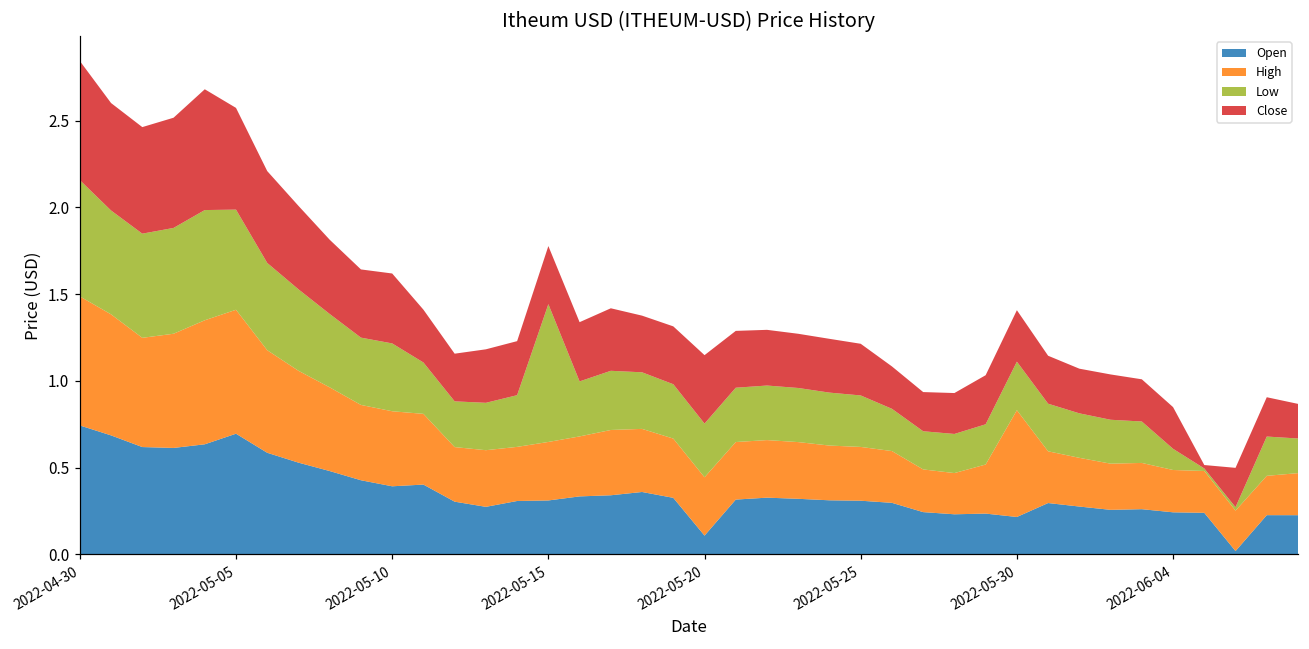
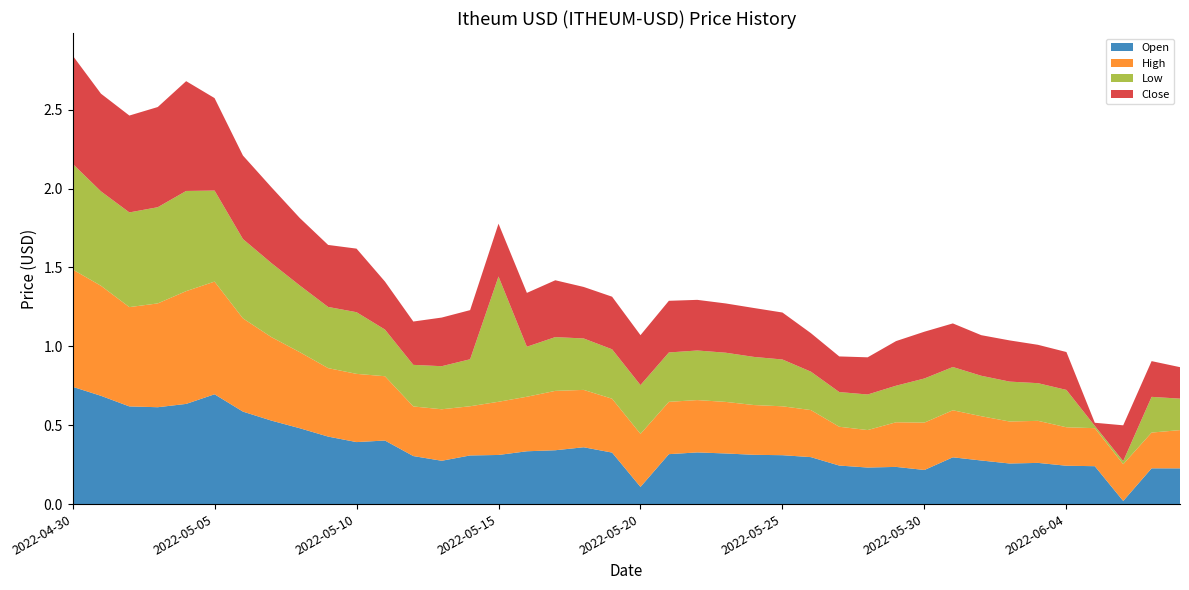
  {
    "Open": {
      "2022-04-30": 0.74,
      "2022-05-05": 0.70,
      "2022-05-10": 0.39,
      "2022-05-15": 0.31,
      "2022-05-20": 0.11,
      "2022-05-25": 0.31,
      "2022-05-30": 0.22,
      "2022-06-04": 0.24
    },
    "High": {
      "2022-04-30": 0.74,
      "2022-05-05": 0.71,
      "2022-05-10": 0.43,
      "2022-05-15": 0.34,
      "2022-05-20": 0.34,
      "2022-05-25": 0.31,
-     "2022-05-30": 0.62,
+     "2022-05-30": 0.30,
      "2022-06-04": 0.24
    },
    "Low": {
      "2022-04-30": 0.67,
      "2022-05-05": 0.58,
      "2022-05-10": 0.39,
      "2022-05-15": 0.79,
      "2022-05-20": 0.31,
      "2022-05-25": 0.30,
      "2022-05-30": 0.28,
-     "2022-06-04": 0.12
+     "2022-06-04": 0.24
    },
    "Close": {
      "2022-04-30": 0.69,
      "2022-05-05": 0.59,
      "2022-05-10": 0.40,
      "2022-05-15": 0.33,
-     "2022-05-20": 0.39,
+     "2022-05-20": 0.32,
      "2022-05-25": 0.30,
      "2022-05-30": 0.30,
      "2022-06-04": 0.24
    }
  }
